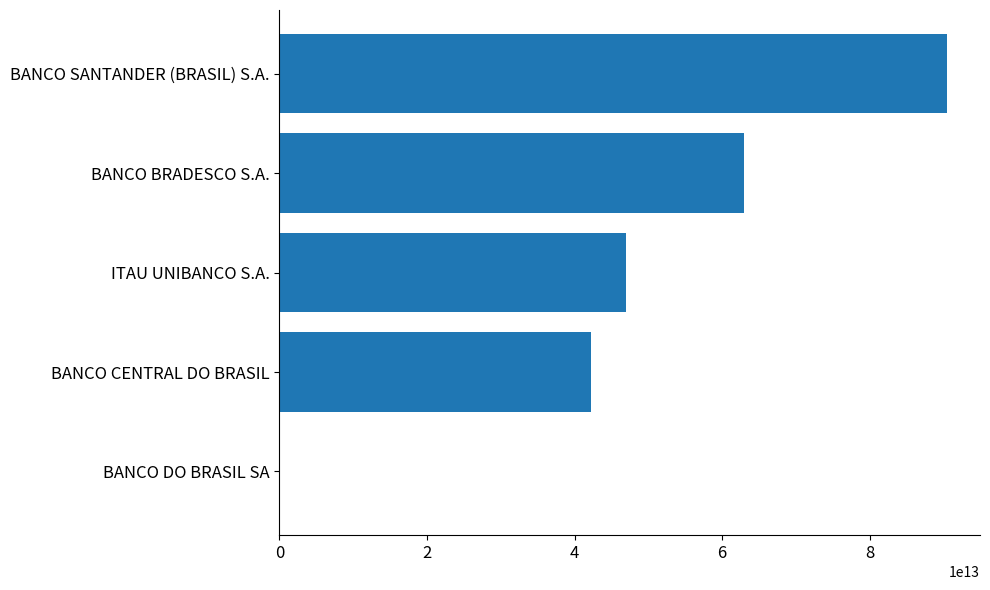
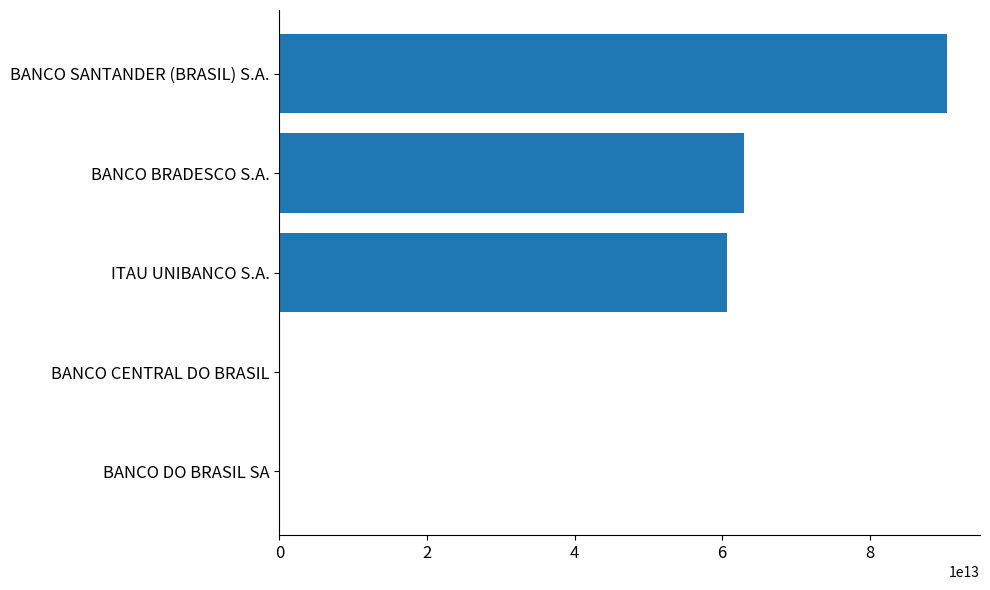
  {
    "BANCO SANTANDER (BRASIL) S.A.": 90000000000000,
    "BANCO BRADESCO S.A.": 63000000000000,
-   "ITAU UNIBANCO S.A.": 47000000000000,
-   "BANCO CENTRAL DO BRASIL": 42000000000000
+   "ITAU UNIBANCO S.A.": 61000000000000,
+   "BANCO CENTRAL DO BRASIL": 0
  }
